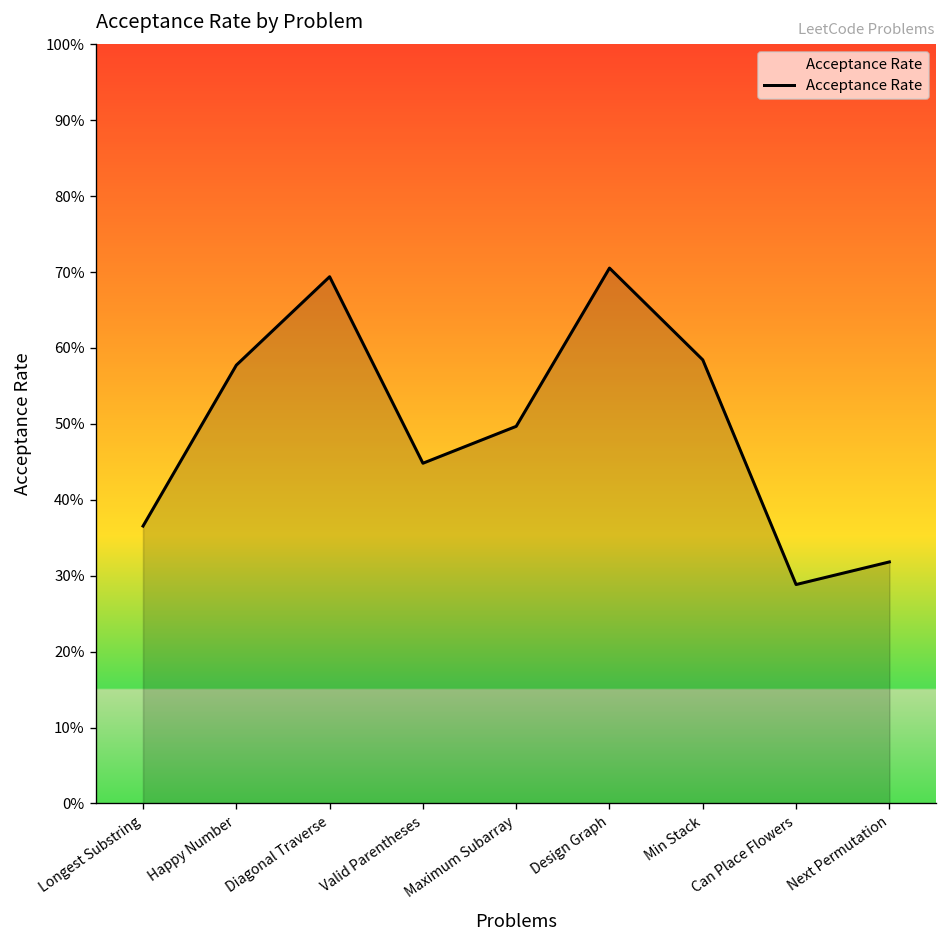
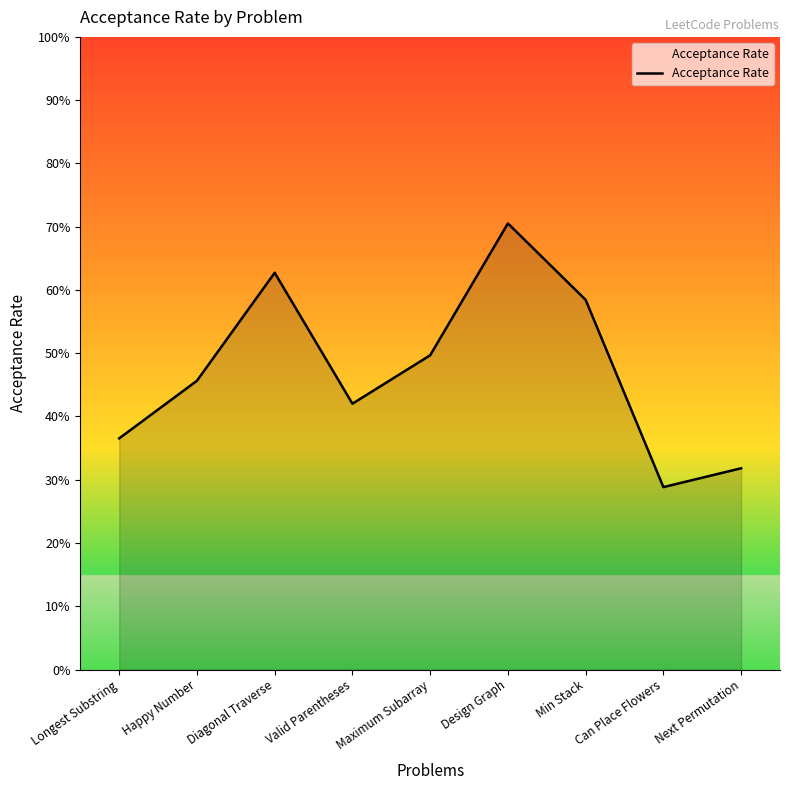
  {
    "Longest Substring": "37%",
-   "Happy Number": "58%",
-   "Diagonal Traverse": "69%",
-   "Valid Parentheses": "45%",
+   "Happy Number": "46%",
+   "Diagonal Traverse": "63%",
+   "Valid Parentheses": "42%",
    "Maximum Subarray": "50%",
    "Design Graph": "71%",
    "Min Stack": "58%",
    "Can Place Flowers": "29%",
    "Next Permutation": "32%"
  }
